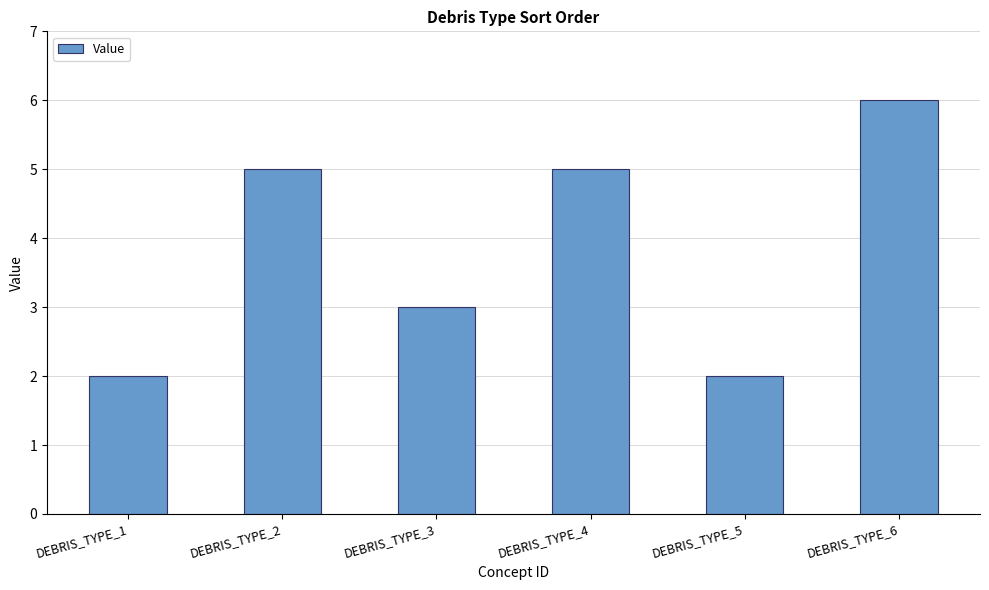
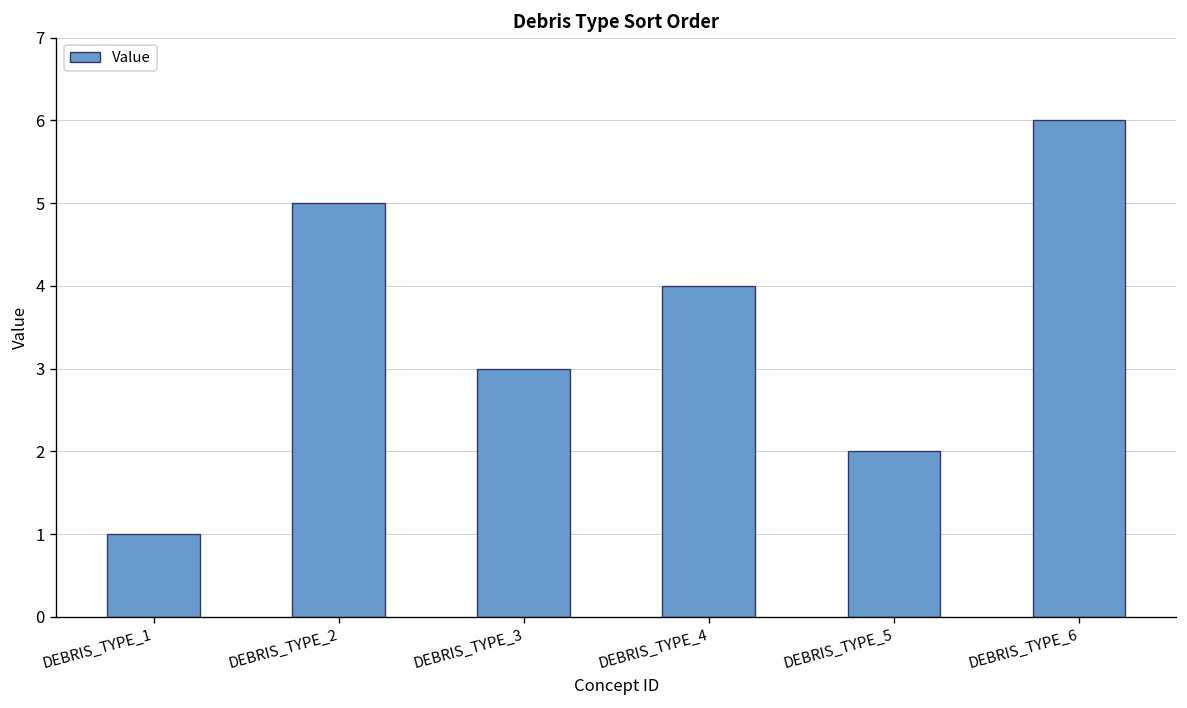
  {
-   "DEBRIS_TYPE_1": 2,
+   "DEBRIS_TYPE_1": 1,
    "DEBRIS_TYPE_2": 5,
    "DEBRIS_TYPE_3": 3,
-   "DEBRIS_TYPE_4": 5,
+   "DEBRIS_TYPE_4": 4,
    "DEBRIS_TYPE_5": 2,
    "DEBRIS_TYPE_6": 6
  }
